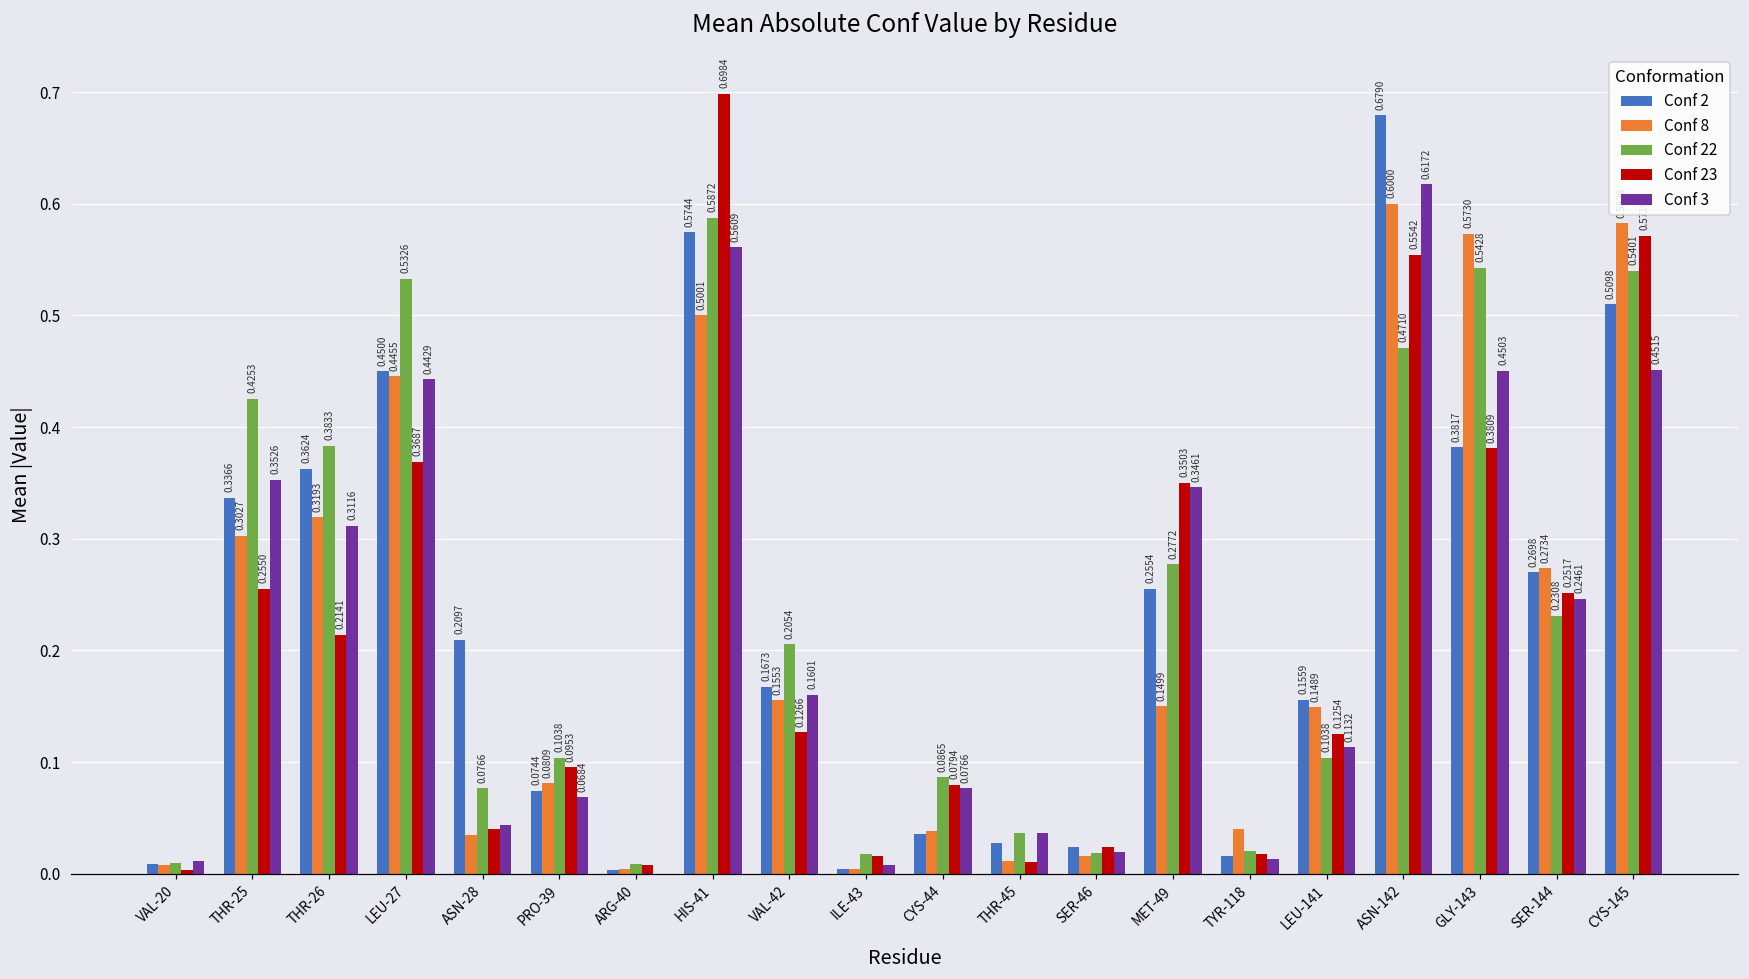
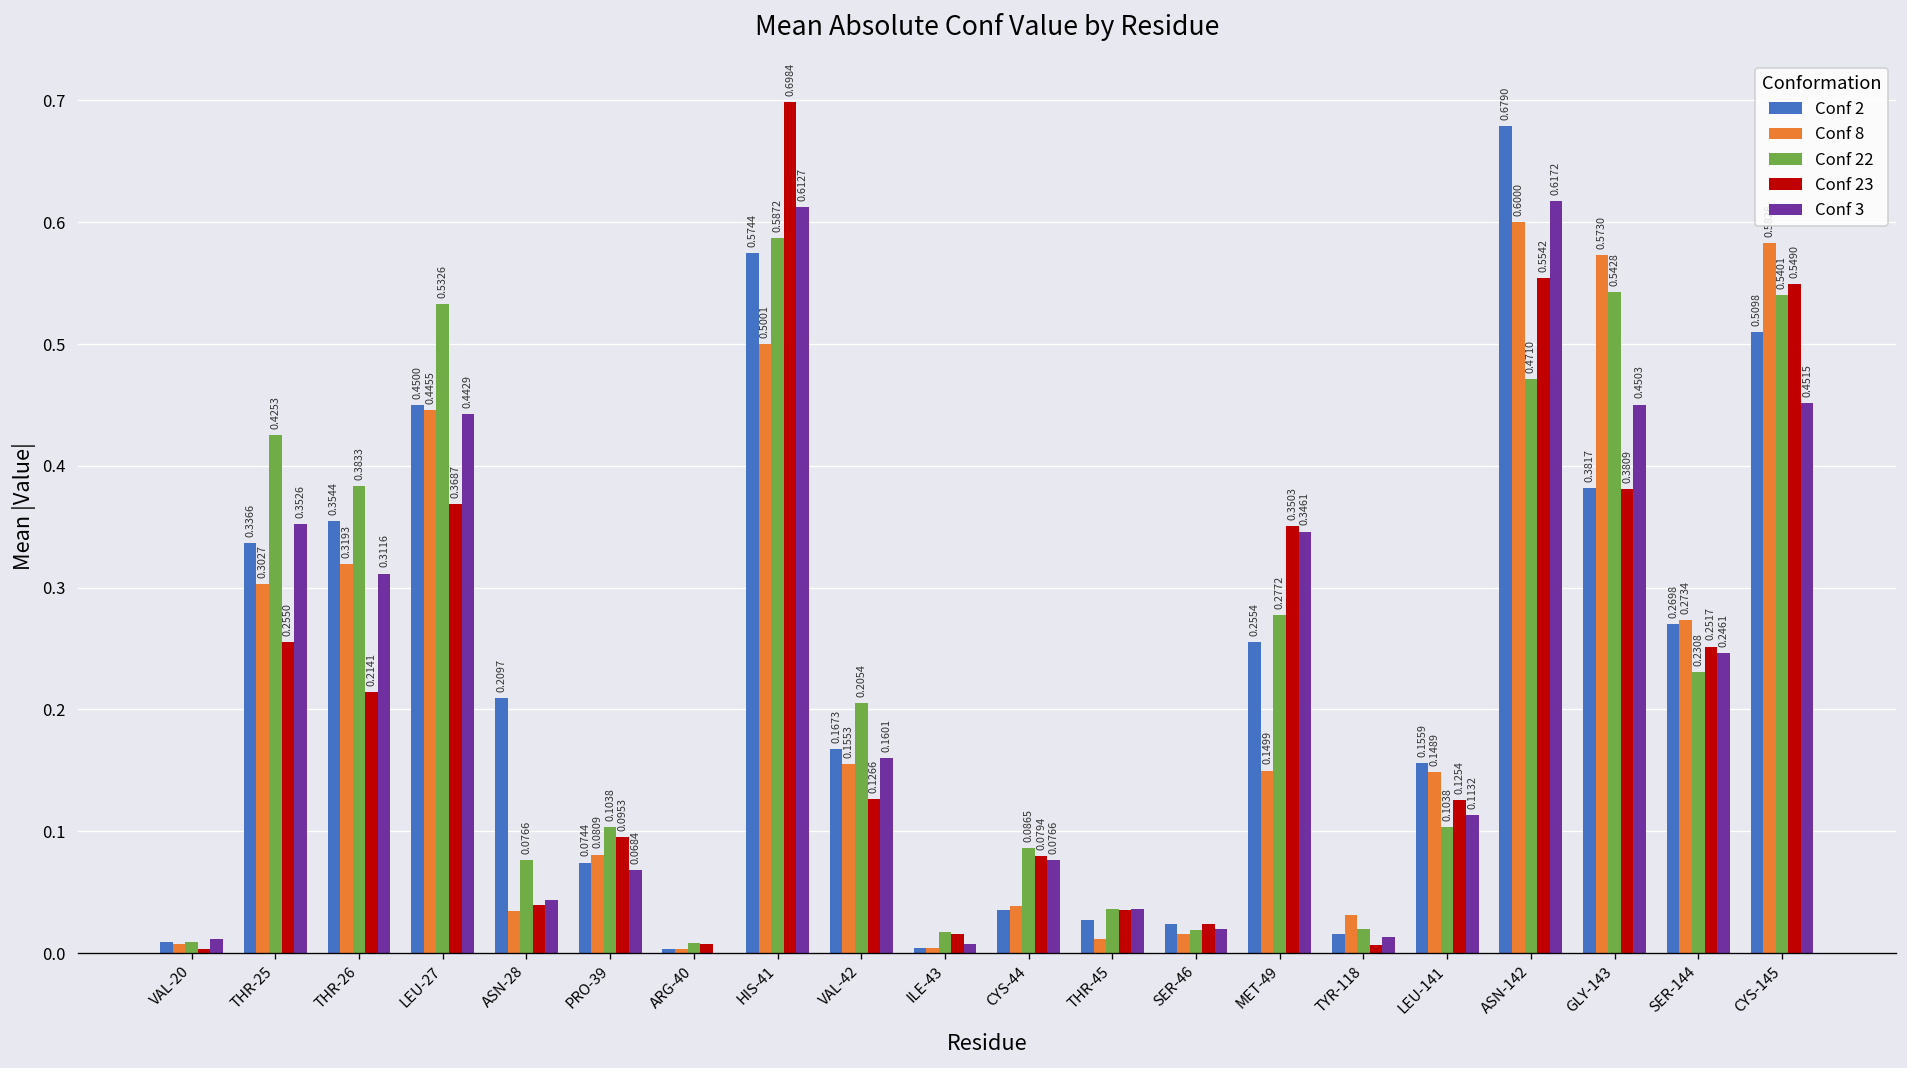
  {
    "Conf 2": {
      "THR-25": 0.3366,
-     "THR-26": 0.3624,
+     "THR-26": 0.3544,
      "LEU-27": 0.4500,
      "ASN-28": 0.2097,
      "PRO-39": 0.0744,
      "HIS-41": 0.5744,
      "VAL-42": 0.1673,
      "MET-49": 0.2554,
      "LEU-141": 0.1559,
      "ASN-142": 0.6790,
      "GLY-143": 0.3817,
      "SER-144": 0.2698,
      "CYS-145": 0.5098
    },
    "Conf 8": {
      "VAL-20": 0.008,
      "ASN-28": 0.035,
      "ARG-40": 0.004,
      "ILE-43": 0.005,
      "CYS-44": 0.039,
      "THR-45": 0.011,
      "SER-46": 0.016,
-     "TYR-118": 0.040
+     "TYR-118": 0.032
    },
    "Conf 22": {
      "THR-25": 0.4253,
      "THR-26": 0.3833,
      "LEU-27": 0.5326,
      "ASN-28": 0.0766,
      "PRO-39": 0.1038,
      "HIS-41": 0.5872,
      "VAL-42": 0.2054,
      "CYS-44": 0.0865,
      "MET-49": 0.2772,
      "LEU-141": 0.1038,
      "ASN-142": 0.4710,
      "GLY-143": 0.5428,
      "SER-144": 0.2308,
      "CYS-145": 0.5401
    },
    "Conf 23": {
      "VAL-20": 0.003,
      "ASN-28": 0.040,
      "ARG-40": 0.008,
      "ILE-43": 0.016,
-     "THR-45": 0.011,
+     "THR-45": 0.035,
      "SER-46": 0.024,
-     "TYR-118": 0.018,
-     "CYS-145": 0.571
+     "TYR-118": 0.006,
+     "CYS-145": 0.549
    },
    "Conf 3": {
      "THR-25": 0.3526,
      "THR-26": 0.3116,
      "LEU-27": 0.4429,
      "PRO-39": 0.0684,
-     "HIS-41": 0.5609,
+     "HIS-41": 0.6127,
      "VAL-42": 0.1601,
      "CYS-44": 0.0766,
      "MET-49": 0.3461,
      "LEU-141": 0.1132,
      "ASN-142": 0.6172,
      "GLY-143": 0.4503,
      "SER-144": 0.2461,
      "CYS-145": 0.4515
    }
  }
